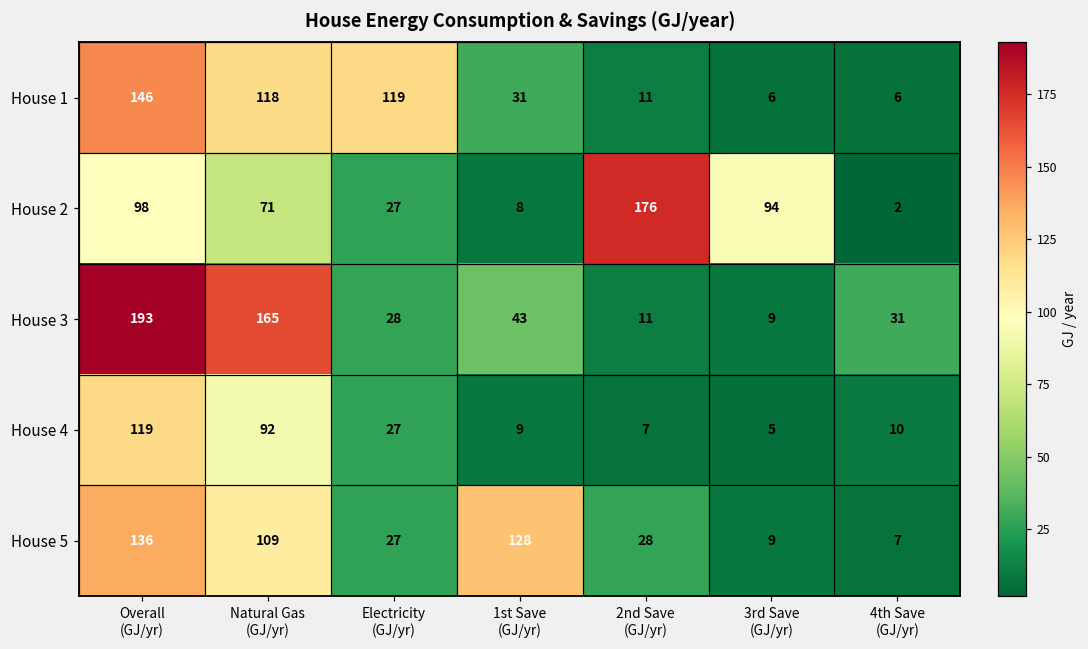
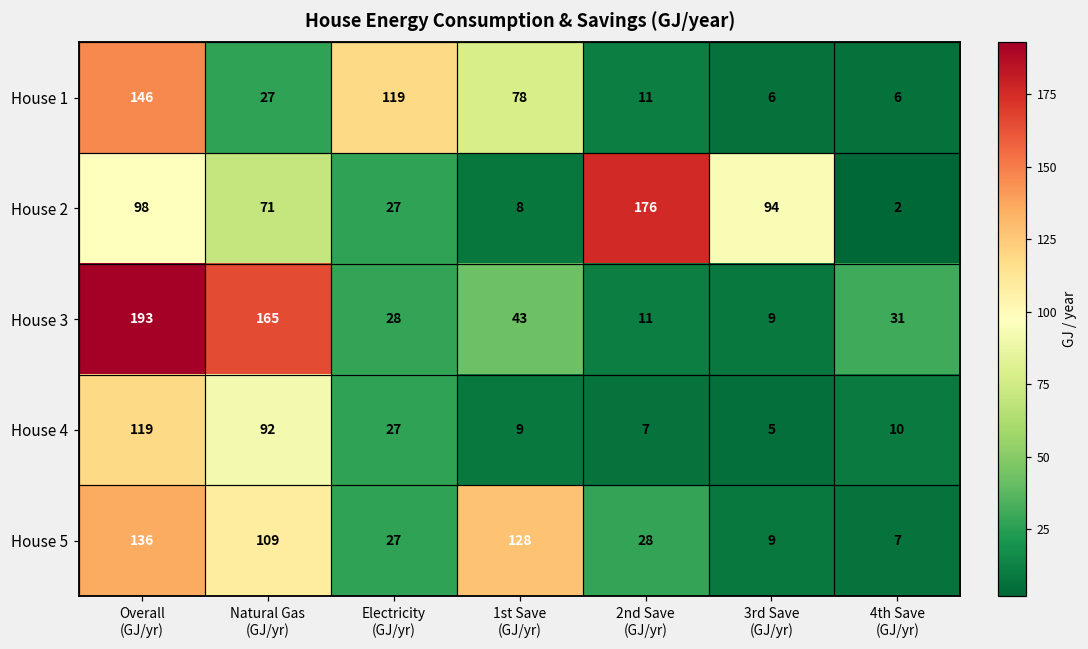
  {
    "House 1": {
      "Overall (GJ/yr)": 146,
-     "Natural Gas (GJ/yr)": 118,
+     "Natural Gas (GJ/yr)": 27,
      "Electricity (GJ/yr)": 119,
-     "1st Save (GJ/yr)": 31,
+     "1st Save (GJ/yr)": 78,
      "2nd Save (GJ/yr)": 11,
      "3rd Save (GJ/yr)": 6,
      "4th Save (GJ/yr)": 6
    },
    "House 2": {
      "Overall (GJ/yr)": 98,
      "Natural Gas (GJ/yr)": 71,
      "Electricity (GJ/yr)": 27,
      "1st Save (GJ/yr)": 8,
      "2nd Save (GJ/yr)": 176,
      "3rd Save (GJ/yr)": 94,
      "4th Save (GJ/yr)": 2
    },
    "House 3": {
      "Overall (GJ/yr)": 193,
      "Natural Gas (GJ/yr)": 165,
      "Electricity (GJ/yr)": 28,
      "1st Save (GJ/yr)": 43,
      "2nd Save (GJ/yr)": 11,
      "3rd Save (GJ/yr)": 9,
      "4th Save (GJ/yr)": 31
    },
    "House 4": {
      "Overall (GJ/yr)": 119,
      "Natural Gas (GJ/yr)": 92,
      "Electricity (GJ/yr)": 27,
      "1st Save (GJ/yr)": 9,
      "2nd Save (GJ/yr)": 7,
      "3rd Save (GJ/yr)": 5,
      "4th Save (GJ/yr)": 10
    },
    "House 5": {
      "Overall (GJ/yr)": 136,
      "Natural Gas (GJ/yr)": 109,
      "Electricity (GJ/yr)": 27,
      "1st Save (GJ/yr)": 128,
      "2nd Save (GJ/yr)": 28,
      "3rd Save (GJ/yr)": 9,
      "4th Save (GJ/yr)": 7
    }
  }
